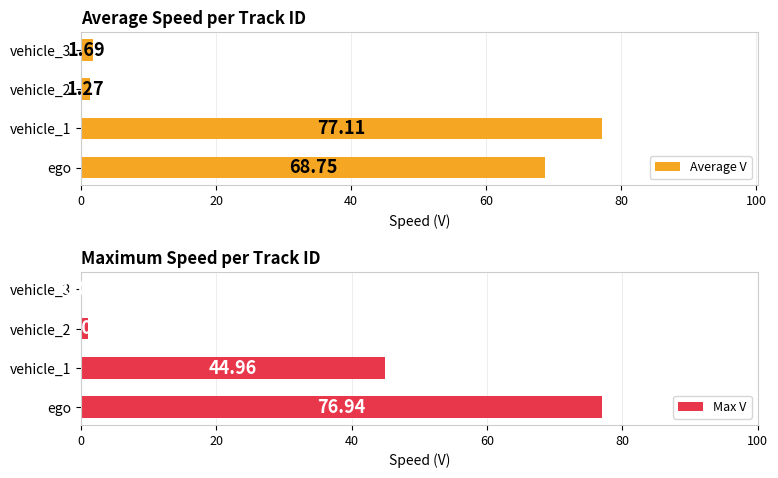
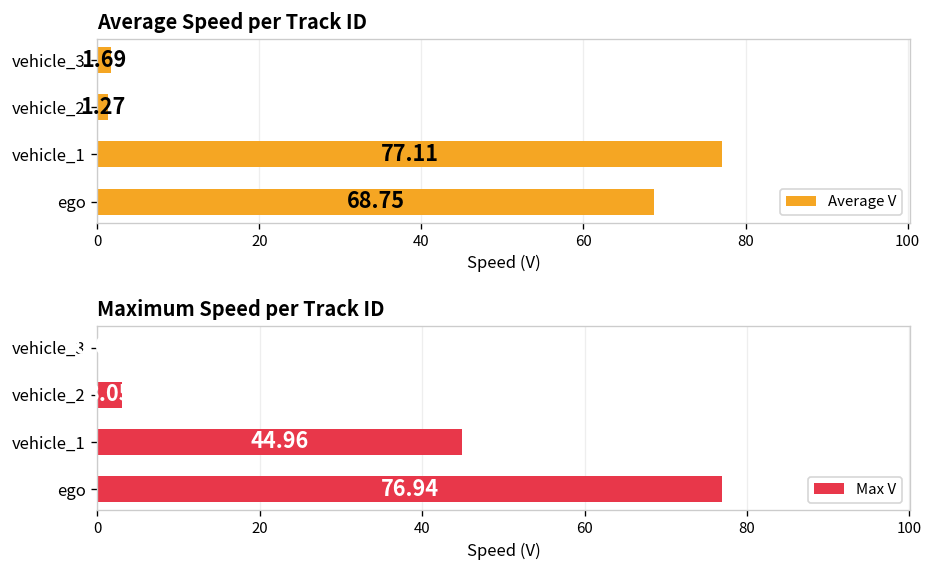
  {
    "Average Speed per Track ID": {
      "vehicle_3": 1.69,
      "vehicle_2": 1.27,
      "vehicle_1": 77.11,
      "ego": 68.75
    },
    "Maximum Speed per Track ID": {
      "vehicle_3": 0,
-     "vehicle_2": 1
+     "vehicle_2": 3
    }
  }
